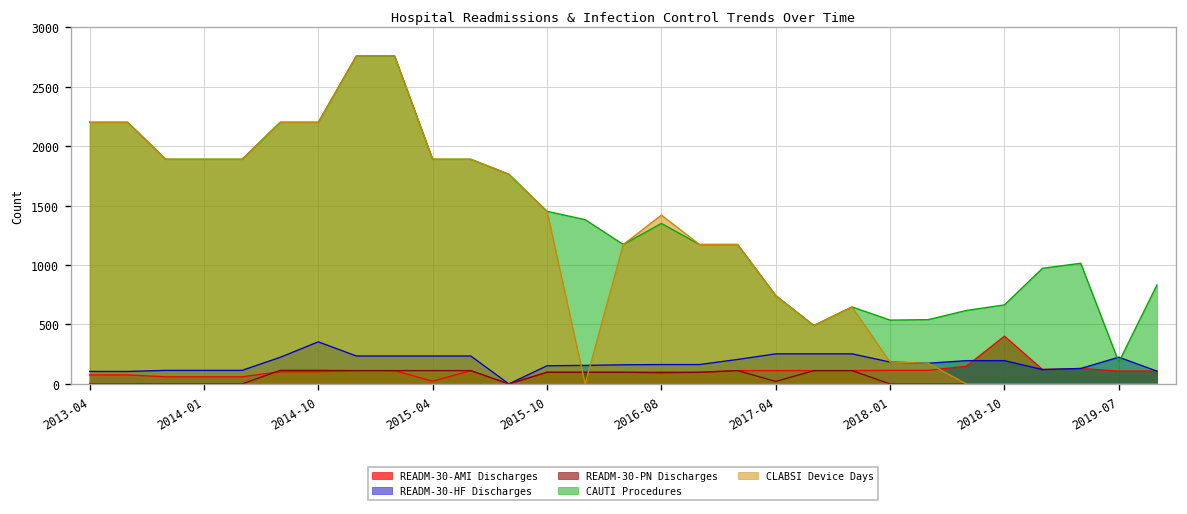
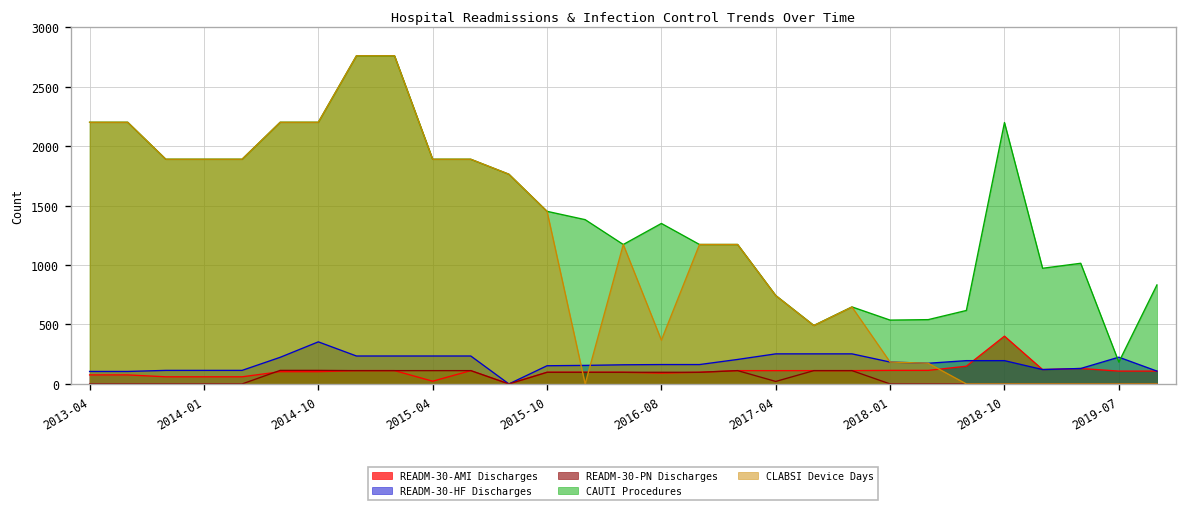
  {
    "READM-30-AMI Discharges": {
      "2013-04": 100,
      "2014-01": 100,
      "2015-04": 0,
      "2017-04": 100,
      "2018-01": 100,
      "2018-10": 400,
      "2019-07": 100
    },
    "READM-30-HF Discharges": {
      "2013-04": 100,
      "2014-01": 100,
      "2014-10": 400,
      "2015-04": 200,
      "2015-10": 200,
      "2016-08": 200,
      "2017-04": 300,
      "2018-10": 200,
      "2019-07": 200
    },
    "READM-30-PN Discharges": {
      "2013-04": 0,
      "2014-01": 0,
      "2015-04": 100,
      "2017-04": 0,
      "2018-01": 0
    },
    "CAUTI Procedures": {
      "2016-08": 1400,
      "2018-01": 500,
-     "2018-10": 700,
+     "2018-10": 2200,
      "2019-07": 200
    },
    "CLABSI Device Days": {
-     "2016-08": 1400
+     "2016-08": 400
    }
  }
